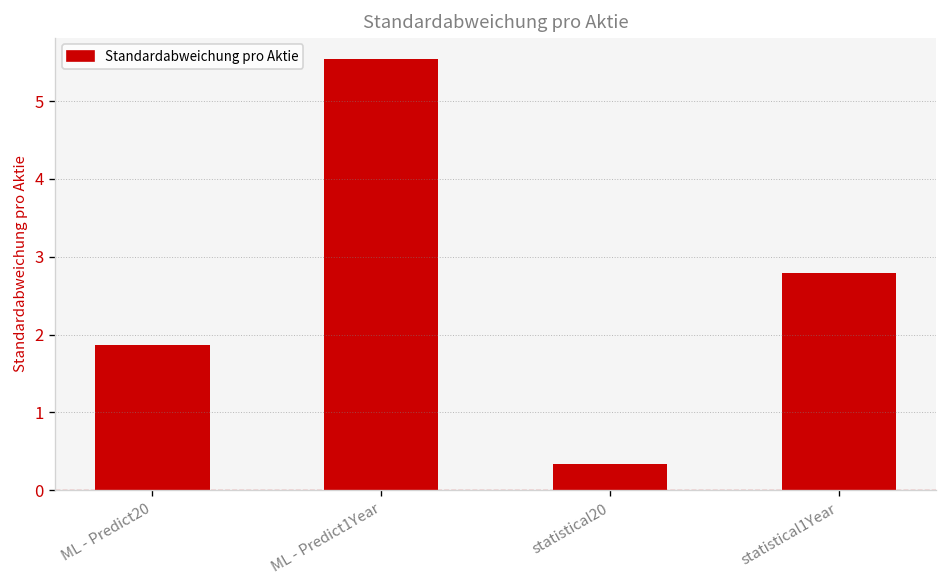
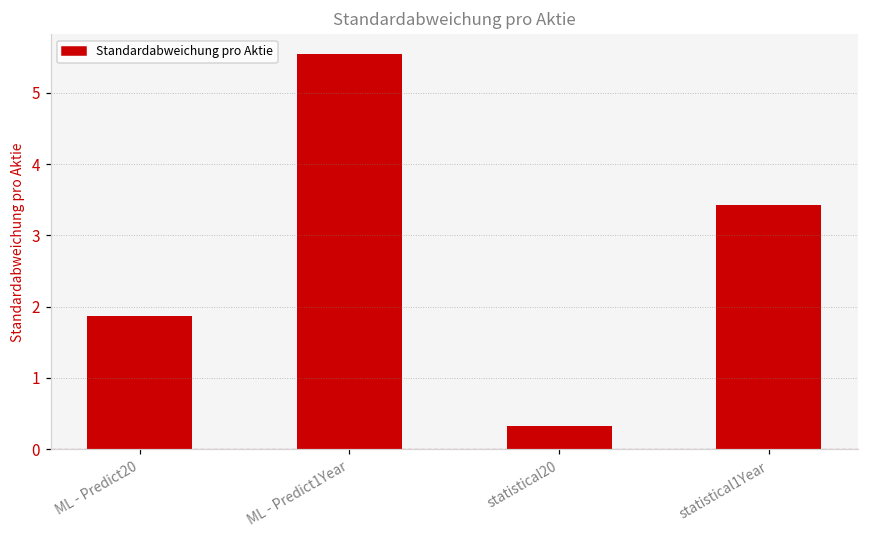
  {
    "ML - Predict20": 1.9,
    "ML - Predict1Year": 5.5,
    "statistical20": 0.3,
-   "statistical1Year": 2.8
+   "statistical1Year": 3.4
  }
